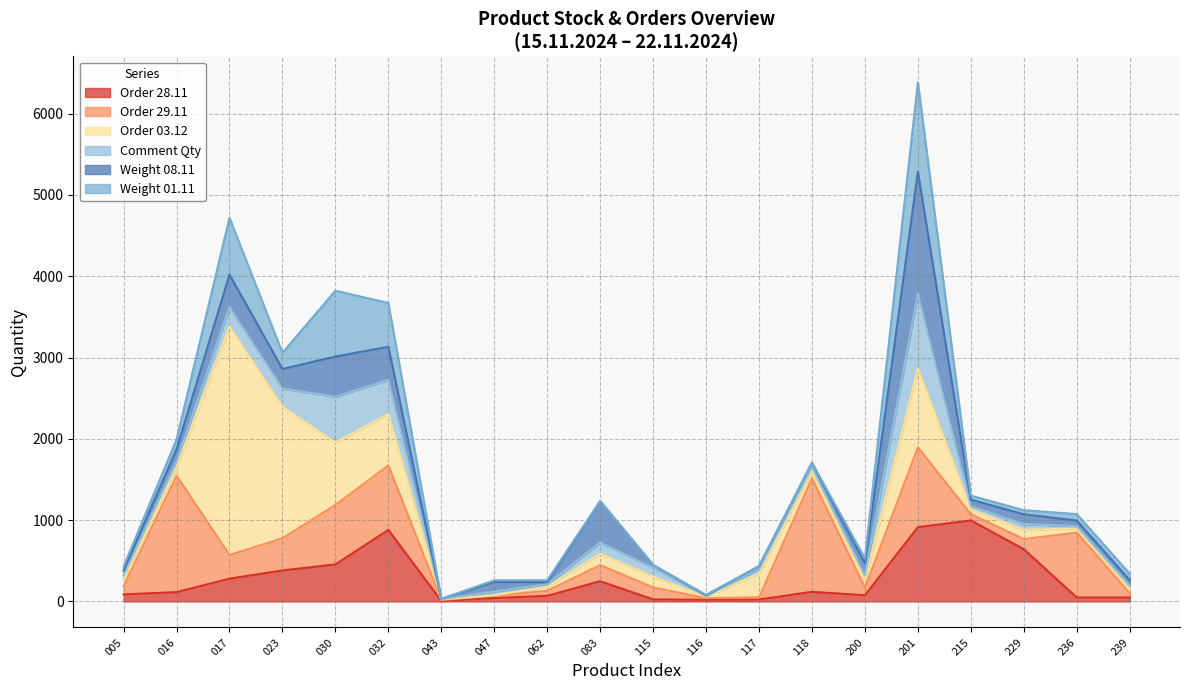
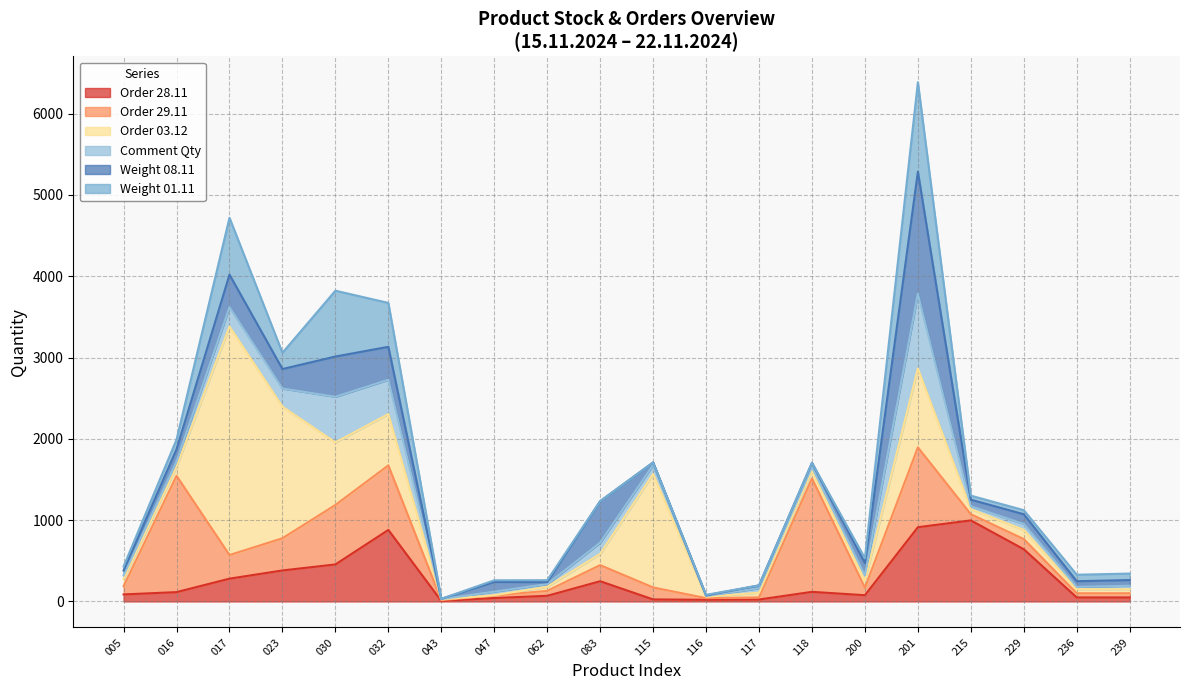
  {
    "Order 28.11": {
      "005": 100,
      "016": 100,
      "017": 300,
      "023": 400,
      "030": 500,
      "032": 900,
      "062": 100,
      "083": 200,
      "115": 0,
      "118": 100,
      "200": 100,
      "201": 900,
      "215": 1000,
      "229": 600,
      "236": 0,
      "239": 0
    },
    "Order 29.11": {
      "005": 100,
      "016": 1400,
      "017": 300,
      "023": 400,
      "030": 700,
      "032": 800,
      "062": 100,
      "083": 200,
      "115": 100,
      "118": 1400,
      "200": 100,
      "201": 1000,
      "215": 100,
      "229": 100,
-     "236": 800,
+     "236": 100,
      "239": 100
    },
    "Order 03.12": {
      "005": 100,
      "016": 100,
      "017": 2800,
      "023": 1600,
      "030": 800,
      "032": 600,
      "062": 100,
      "083": 100,
-     "115": 100,
-     "117": 300,
+     "115": 1400,
+     "117": 100,
      "118": 100,
      "200": 100,
      "201": 1000,
      "215": 100,
      "229": 100,
      "239": 0
    },
    "Weight 08.11": {
      "005": 100,
      "016": 200,
      "017": 400,
      "023": 200,
      "030": 500,
      "032": 400,
      "200": 200,
      "201": 1500,
      "215": 100,
      "229": 100,
      "236": 100,
      "239": 100
    }
  }
